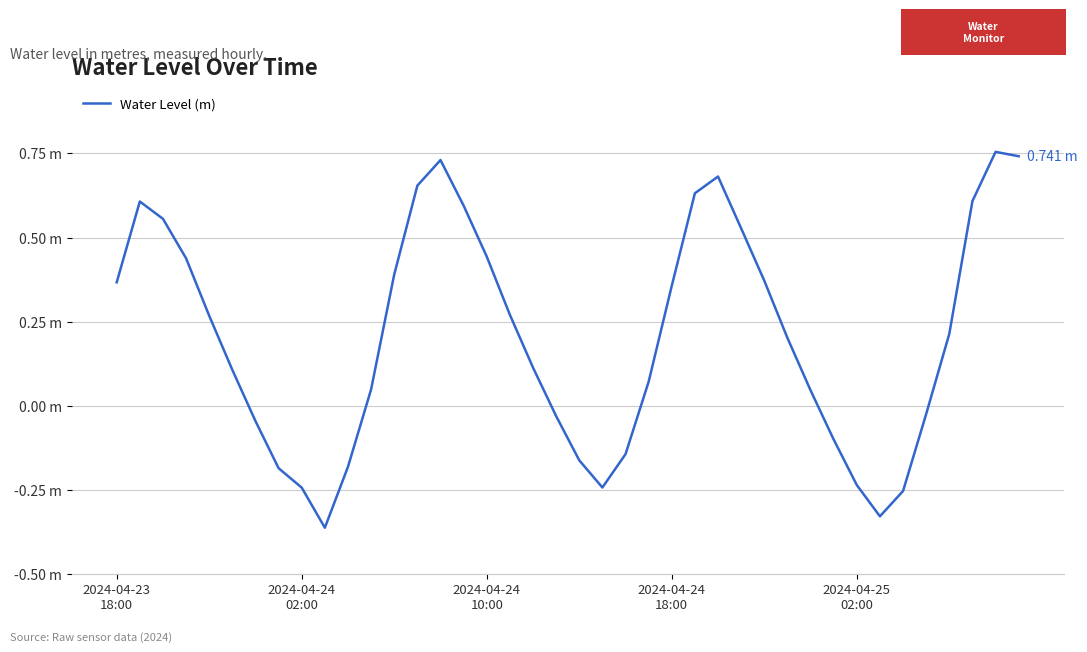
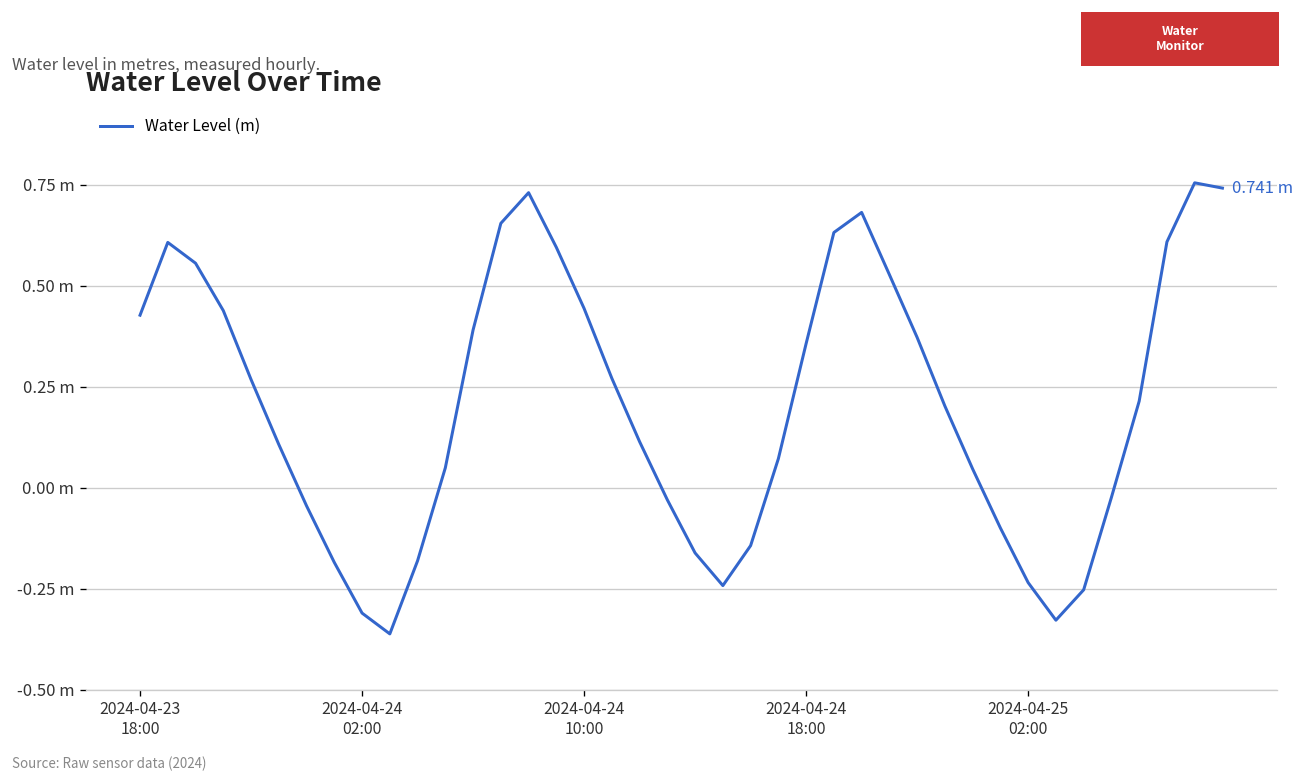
  {
-   "2024-04-23 18:00": "0.37 m",
-   "2024-04-24 02:00": "-0.24 m",
+   "2024-04-23 18:00": "0.43 m",
+   "2024-04-24 02:00": "-0.31 m",
    "2024-04-24 10:00": "0.44 m",
    "2024-04-24 18:00": "0.36 m",
    "2024-04-25 02:00": "-0.24 m"
  }
